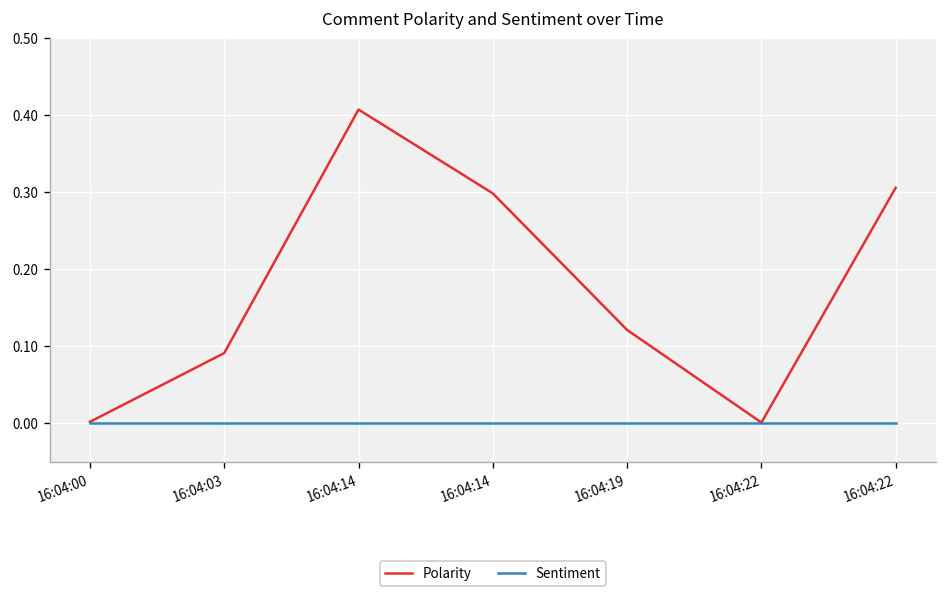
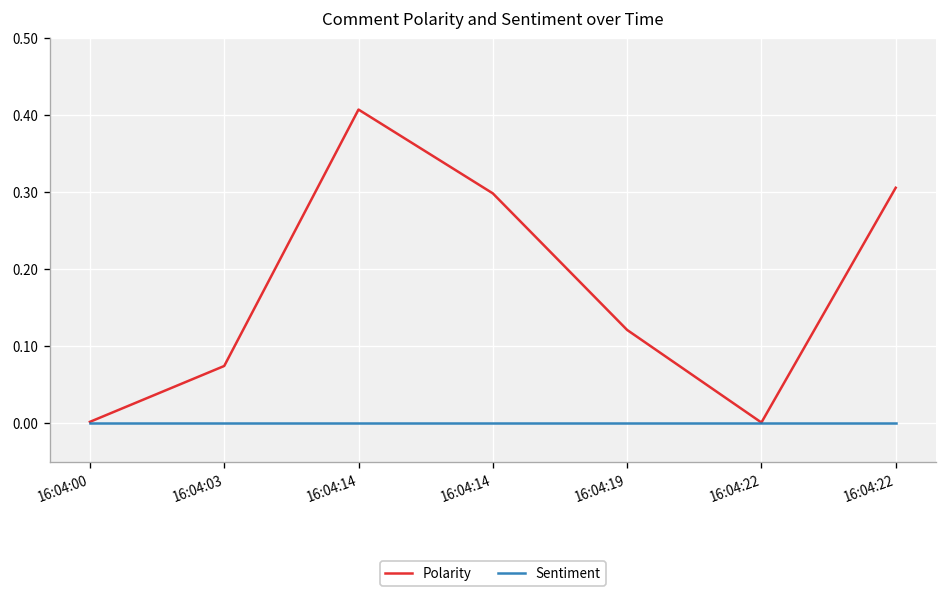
  {
    "Polarity": {
-     "16:04:03": 0.09,
+     "16:04:03": 0.07,
      "16:04:19": 0.12
    },
    "Sentiment": {
      "16:04:03": 0.00,
      "16:04:19": 0.00
    }
  }
